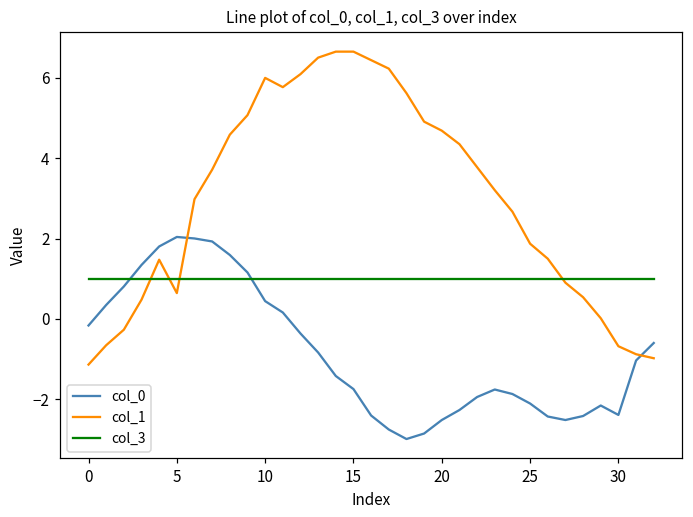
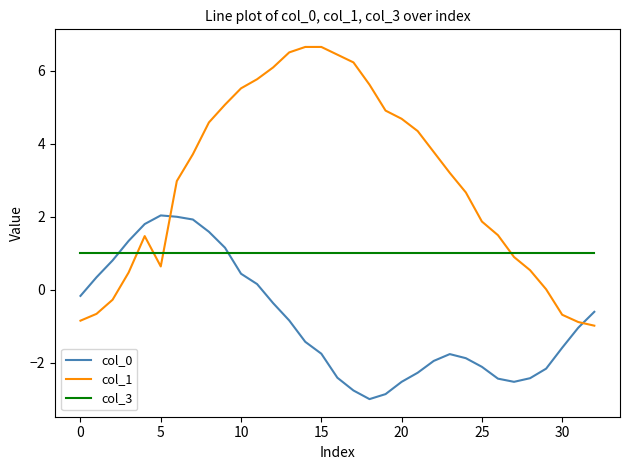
  {
    "col_0": {
      "0": -0.2,
      "5": 2.0,
      "10": 0.4,
      "15": -1.7,
      "20": -2.5,
      "25": -2.1,
-     "30": -2.4
+     "30": -1.6
    },
    "col_1": {
-     "0": -1.1,
+     "0": -0.8,
      "5": 0.6,
-     "10": 6.0,
+     "10": 5.5,
      "15": 6.7,
      "20": 4.7,
      "25": 1.9,
      "30": -0.7
    },
    "col_3": {
      "0": 1.0,
      "5": 1.0,
      "10": 1.0,
      "15": 1.0,
      "20": 1.0,
      "25": 1.0,
      "30": 1.0
    }
  }
